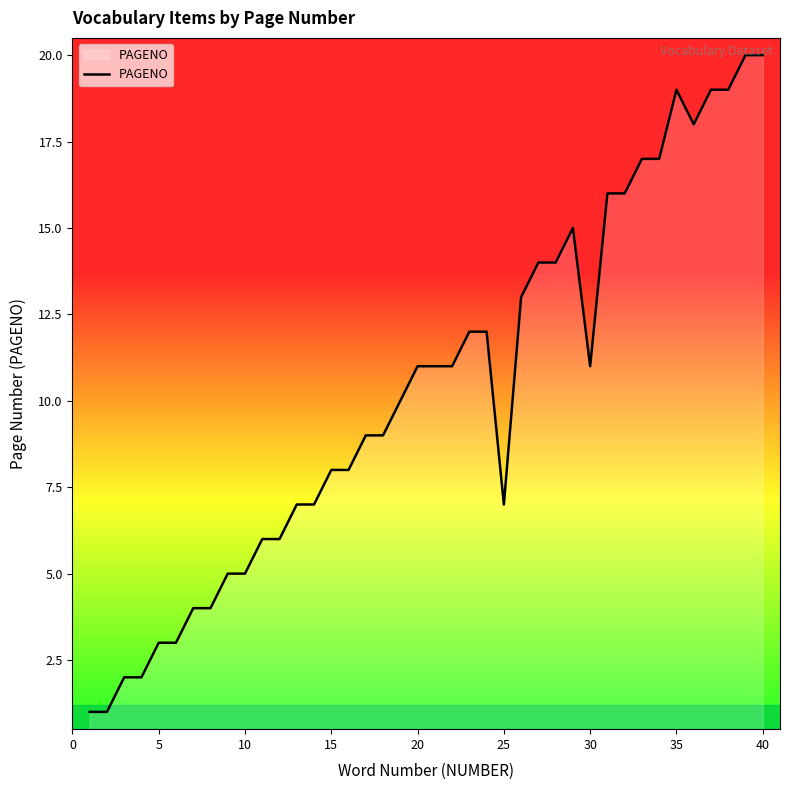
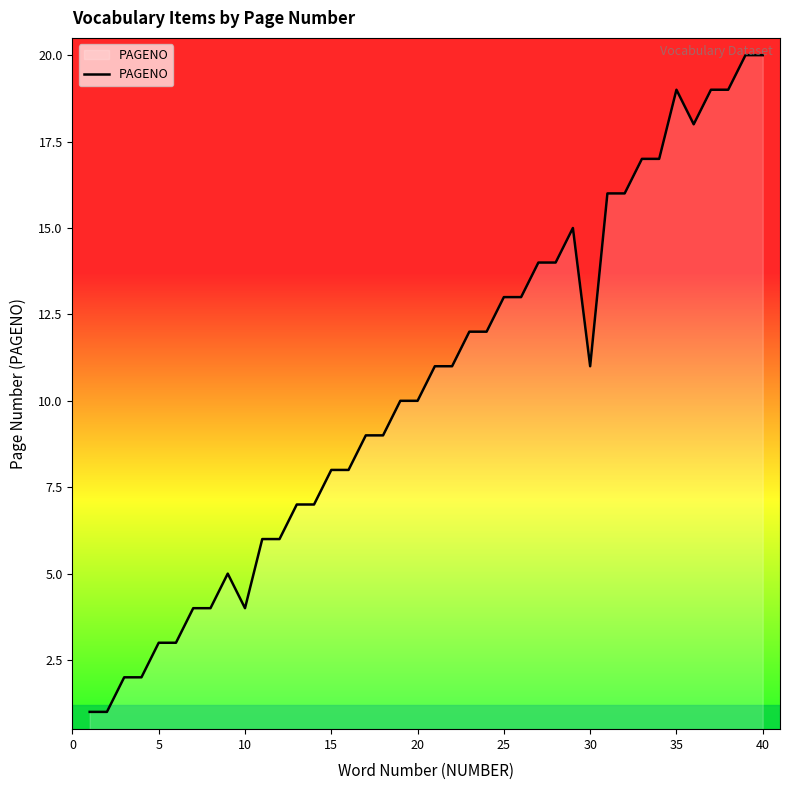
  {
    "5": 3,
-   "10": 5,
+   "10": 4,
    "15": 8,
-   "20": 11,
-   "25": 7,
+   "20": 10,
+   "25": 13,
    "30": 11,
    "35": 19,
    "40": 20
  }
